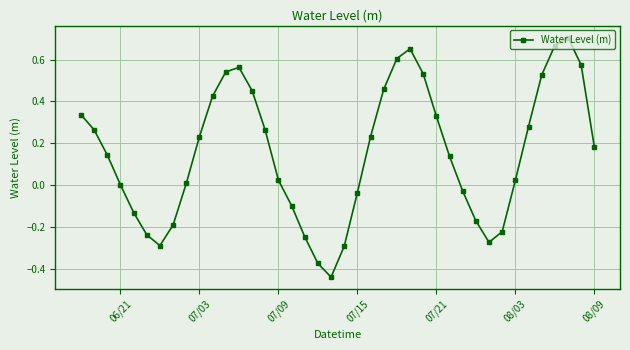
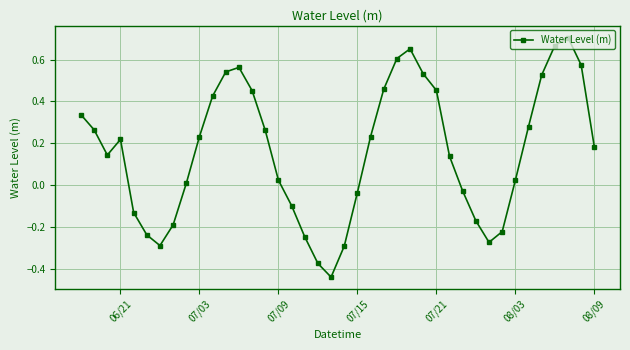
  {
-   "06/21": 0.00,
+   "06/21": 0.22,
    "07/03": 0.23,
    "07/09": 0.02,
    "07/15": -0.04,
-   "07/21": 0.33,
+   "07/21": 0.45,
    "08/03": 0.02,
    "08/09": 0.18
  }
